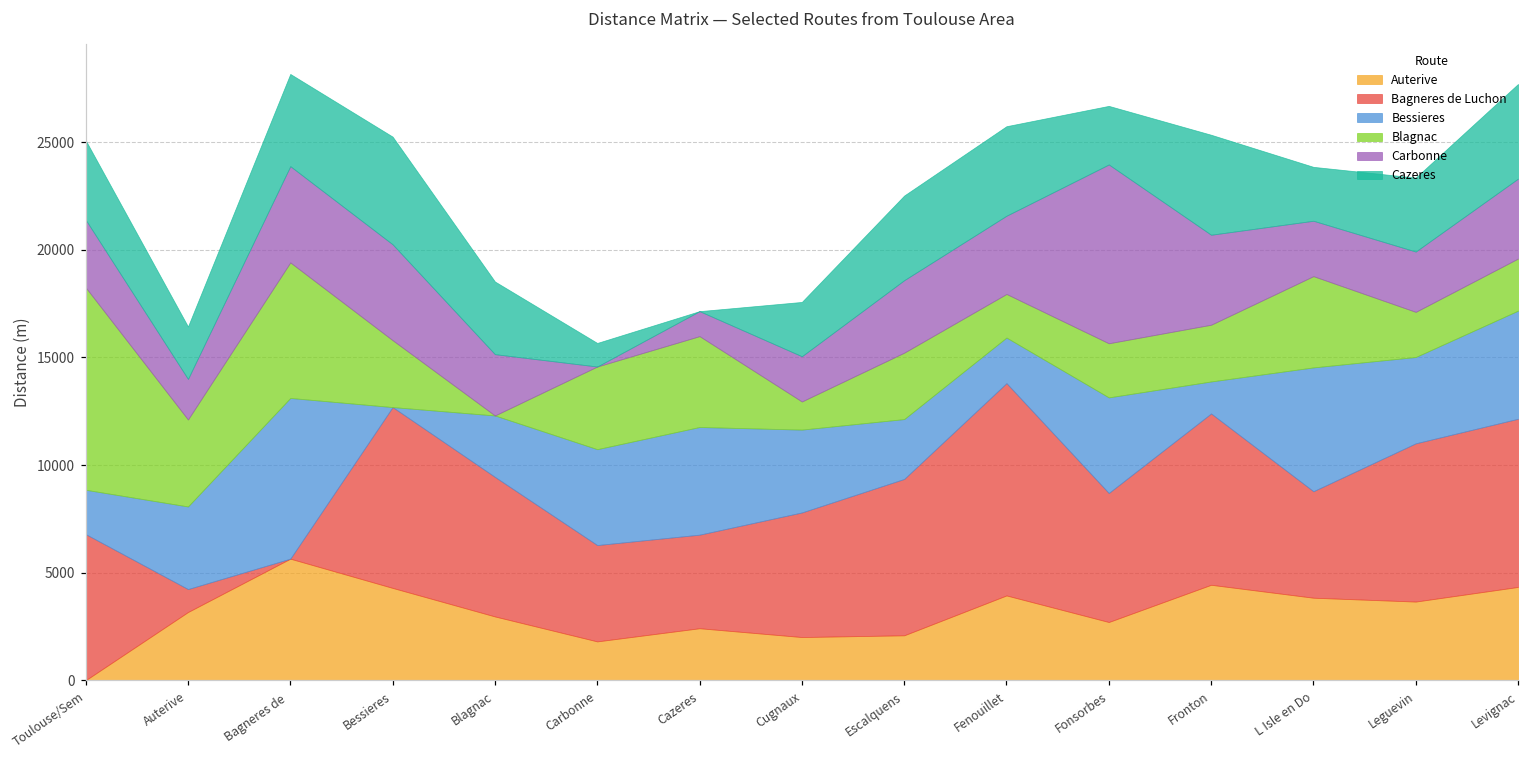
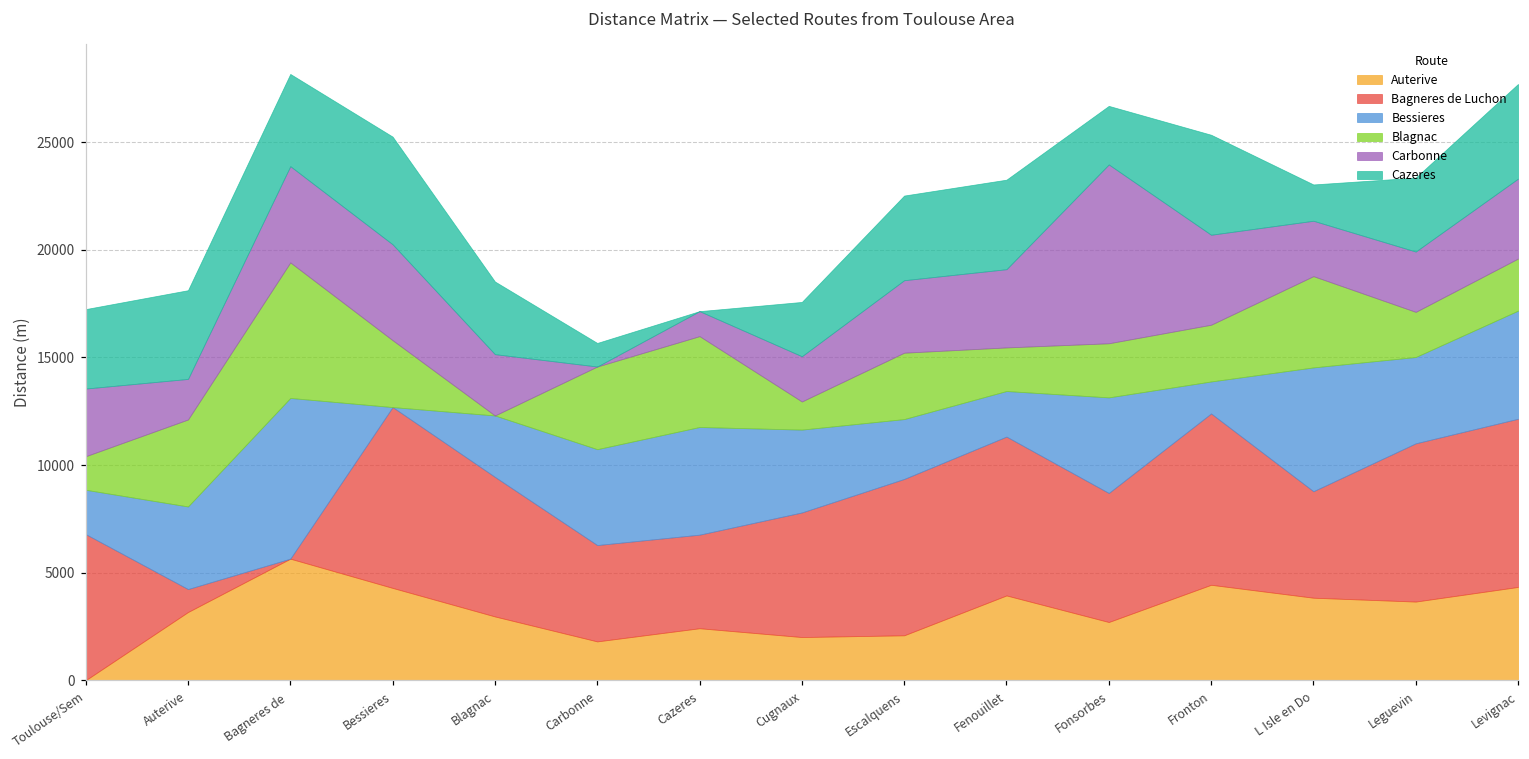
  {
    "Auterive": {
      "Toulouse/Sem": 0,
      "Auterive": 3200,
      "Bessieres": 4300,
      "Blagnac": 3000,
      "Carbonne": 1800,
      "Cazeres": 2400,
      "Cugnaux": 2000,
      "Escalquens": 2100,
      "Fenouillet": 3900,
      "Fonsorbes": 2700,
      "Fronton": 4400,
      "L Isle en Do": 3800,
      "Leguevin": 3700,
      "Levignac": 4300
    },
    "Bagneres de Luchon": {
      "Toulouse/Sem": 6800,
      "Auterive": 1100,
      "Blagnac": 6500,
      "Carbonne": 4500,
      "Cazeres": 4300,
      "Cugnaux": 5800,
      "Escalquens": 7300,
-     "Fenouillet": 9900,
+     "Fenouillet": 7400,
      "Fonsorbes": 6000,
      "Fronton": 8000,
      "L Isle en Do": 4900,
      "Leguevin": 7400,
      "Levignac": 7800
    },
    "Bessieres": {
      "Toulouse/Sem": 2100,
      "Auterive": 3800,
      "Bagneres de": 7500,
      "Carbonne": 4500,
      "Cazeres": 5000,
      "Cugnaux": 3900,
      "Escalquens": 2800,
      "Fenouillet": 2100,
      "Fonsorbes": 4400,
      "Fronton": 1500,
      "L Isle en Do": 5800,
      "Leguevin": 4000,
      "Levignac": 5000
    },
    "Blagnac": {
-     "Toulouse/Sem": 9400,
+     "Toulouse/Sem": 1600,
      "Auterive": 4000,
      "Bagneres de": 6300,
      "Bessieres": 3100,
      "Cazeres": 4200,
      "Cugnaux": 1300,
      "Escalquens": 3100,
      "Fenouillet": 2000,
      "Fonsorbes": 2500,
      "Fronton": 2600,
      "L Isle en Do": 4200,
      "Leguevin": 2100,
      "Levignac": 2400
    },
    "Carbonne": {
      "Toulouse/Sem": 3100,
      "Auterive": 1900,
      "Bagneres de": 4500,
      "Bessieres": 4500,
      "Blagnac": 2800,
      "Cugnaux": 2100,
      "Escalquens": 3400,
      "Fenouillet": 3600,
      "Fonsorbes": 8300,
      "Fronton": 4200,
      "L Isle en Do": 2600,
      "Leguevin": 2800,
      "Levignac": 3700
    },
    "Cazeres": {
      "Toulouse/Sem": 3700,
-     "Auterive": 2400,
+     "Auterive": 4100,
      "Bagneres de": 4300,
      "Bessieres": 5000,
      "Blagnac": 3400,
      "Carbonne": 1100,
      "Cugnaux": 2500,
      "Escalquens": 3900,
      "Fenouillet": 4200,
      "Fonsorbes": 2700,
      "Fronton": 4600,
-     "L Isle en Do": 2500,
+     "L Isle en Do": 1700,
      "Leguevin": 3400,
      "Levignac": 4400
    }
  }
